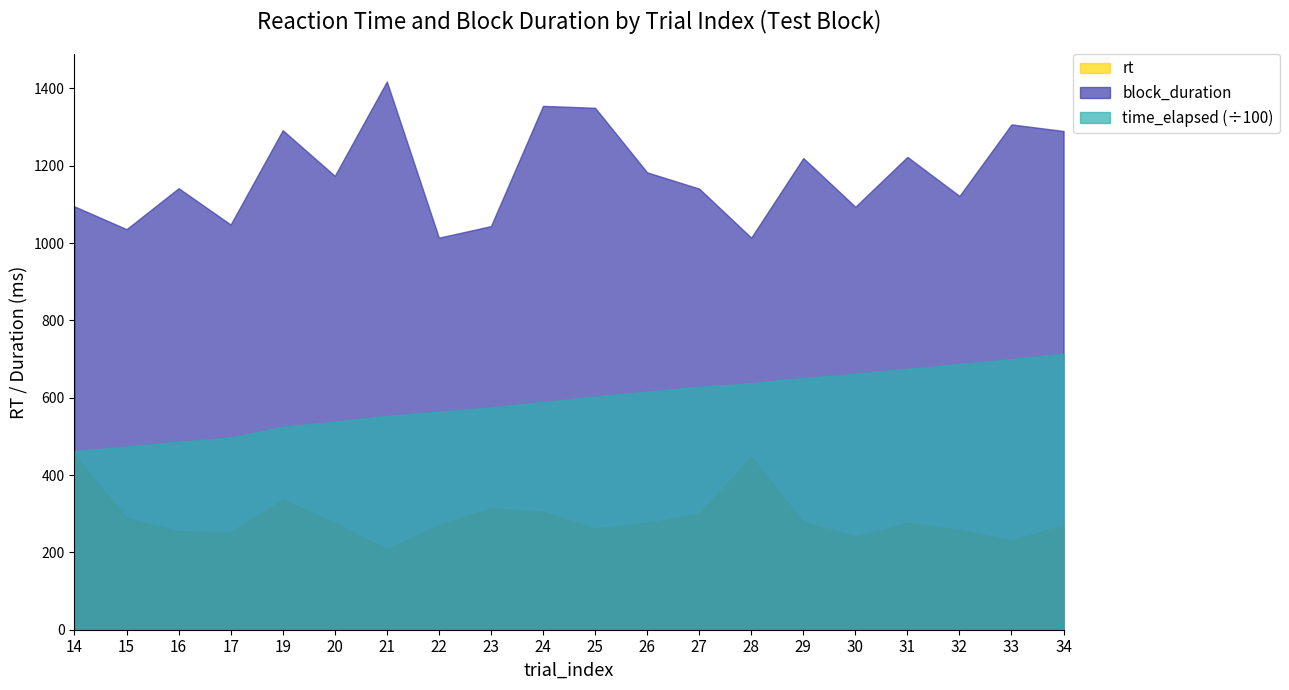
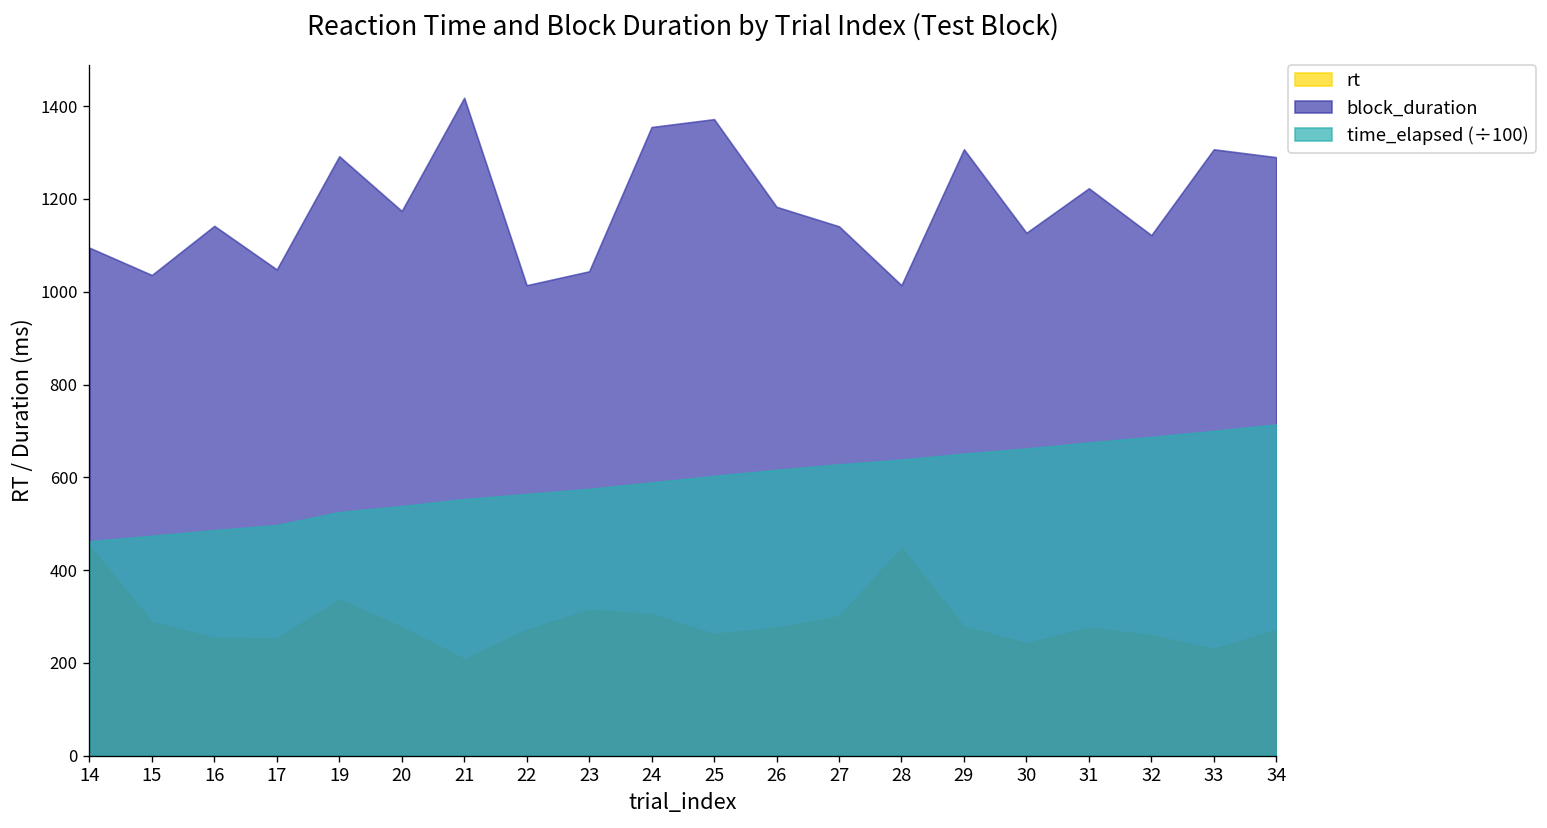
  {
    "rt": {
      "14": 450,
      "15": 290,
      "16": 250,
      "17": 250,
      "19": 340,
      "20": 280,
      "21": 210,
      "22": 270,
      "23": 310,
      "24": 310,
      "25": 260,
      "26": 280,
      "27": 300,
      "28": 450,
      "29": 280,
      "30": 240,
      "31": 280,
      "32": 260,
      "33": 230,
      "34": 270
    },
    "block_duration": {
      "14": 1100,
      "15": 1040,
      "16": 1140,
      "17": 1050,
      "19": 1290,
      "20": 1170,
      "21": 1420,
      "22": 1010,
      "23": 1040,
      "24": 1360,
-     "25": 1350,
+     "25": 1370,
      "26": 1180,
      "27": 1140,
      "28": 1010,
-     "29": 1220,
-     "30": 1090,
+     "29": 1310,
+     "30": 1130,
      "31": 1220,
      "32": 1120,
      "33": 1310,
      "34": 1290
    },
    "time_elapsed (÷100)": {
      "14": 460,
      "15": 470,
      "16": 490,
      "17": 500,
      "19": 530,
      "20": 540,
      "21": 550,
      "22": 560,
      "23": 580,
      "24": 590,
      "25": 600,
      "26": 620,
      "27": 630,
      "28": 640,
      "29": 650,
      "30": 660,
      "31": 680,
      "32": 690,
      "33": 700,
      "34": 710
    }
  }
